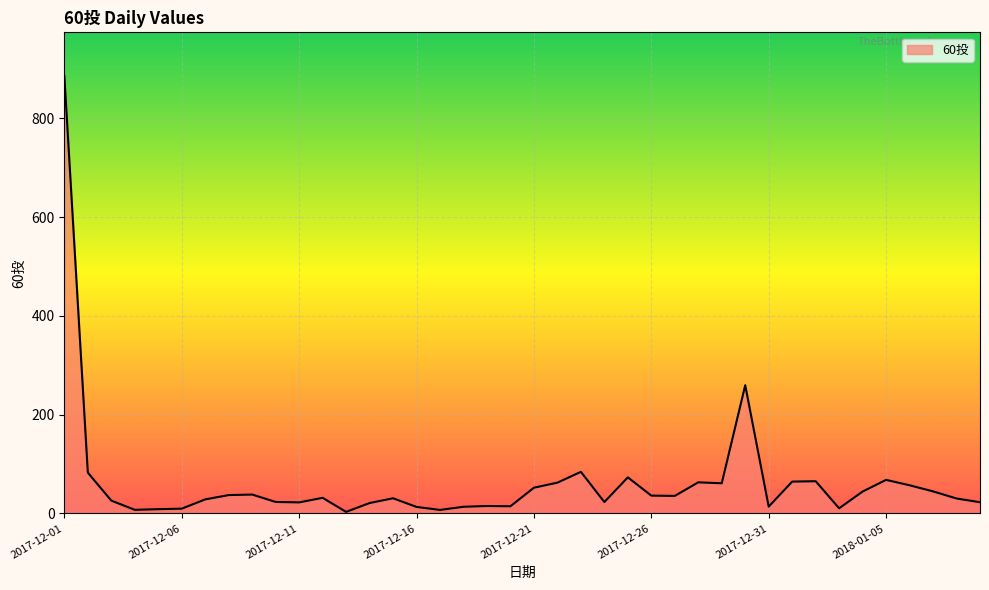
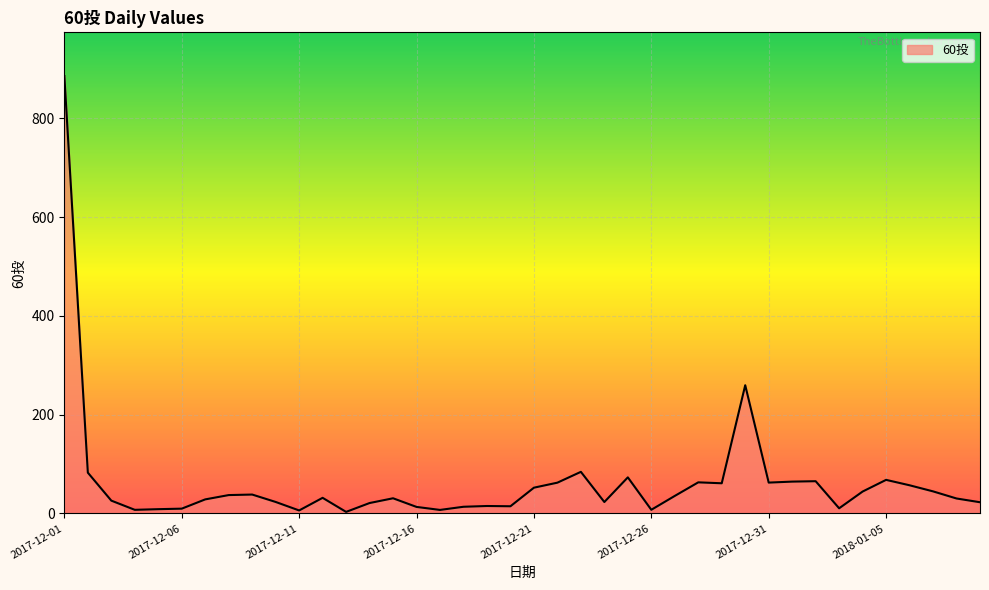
  {
    "2017-12-01": 890,
    "2017-12-06": 10,
-   "2017-12-11": 20,
+   "2017-12-11": 10,
    "2017-12-16": 10,
    "2017-12-21": 50,
-   "2017-12-26": 40,
-   "2017-12-31": 10,
+   "2017-12-26": 10,
+   "2017-12-31": 60,
    "2018-01-05": 70
  }
